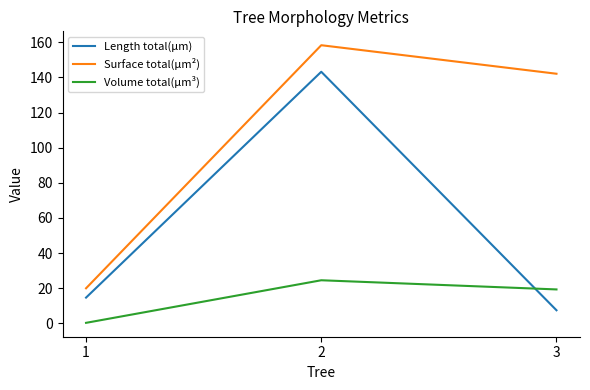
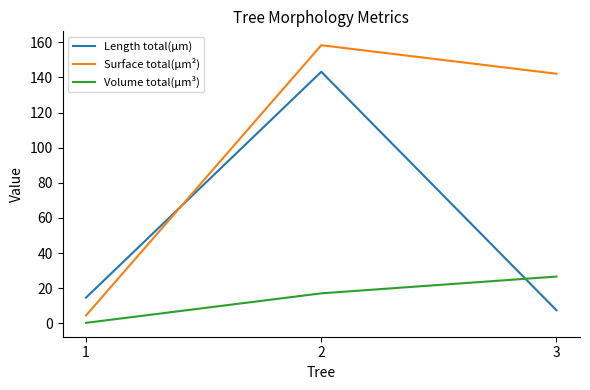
  {
    "Length total(µm)": {
      "1": 15,
      "2": 143,
      "3": 8
    },
    "Surface total(µm²)": {
-     "1": 20,
+     "1": 5,
      "2": 158,
      "3": 142
    },
    "Volume total(µm³)": {
      "1": 0,
-     "2": 25,
-     "3": 19
+     "2": 17,
+     "3": 27
    }
  }
